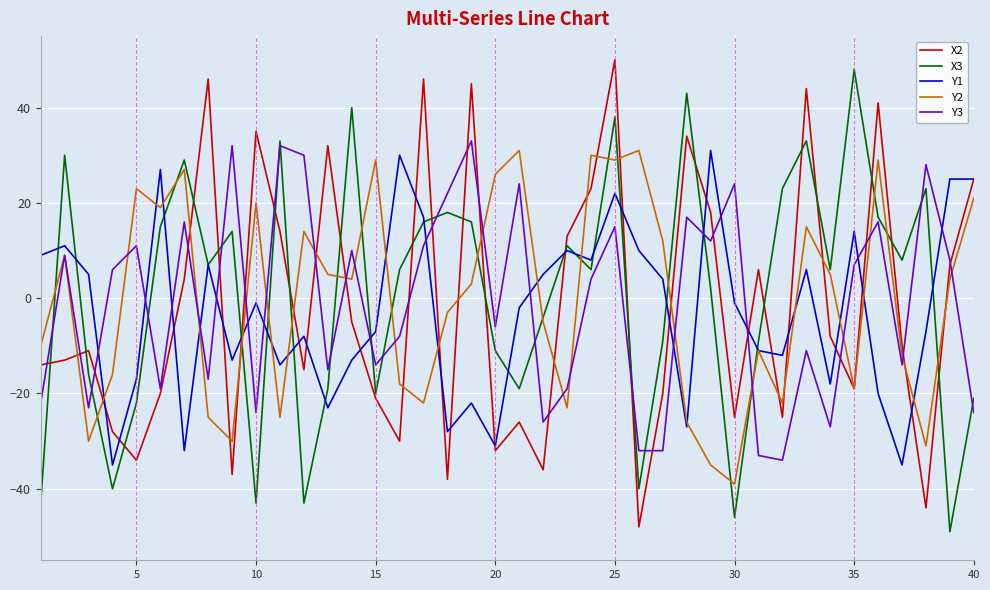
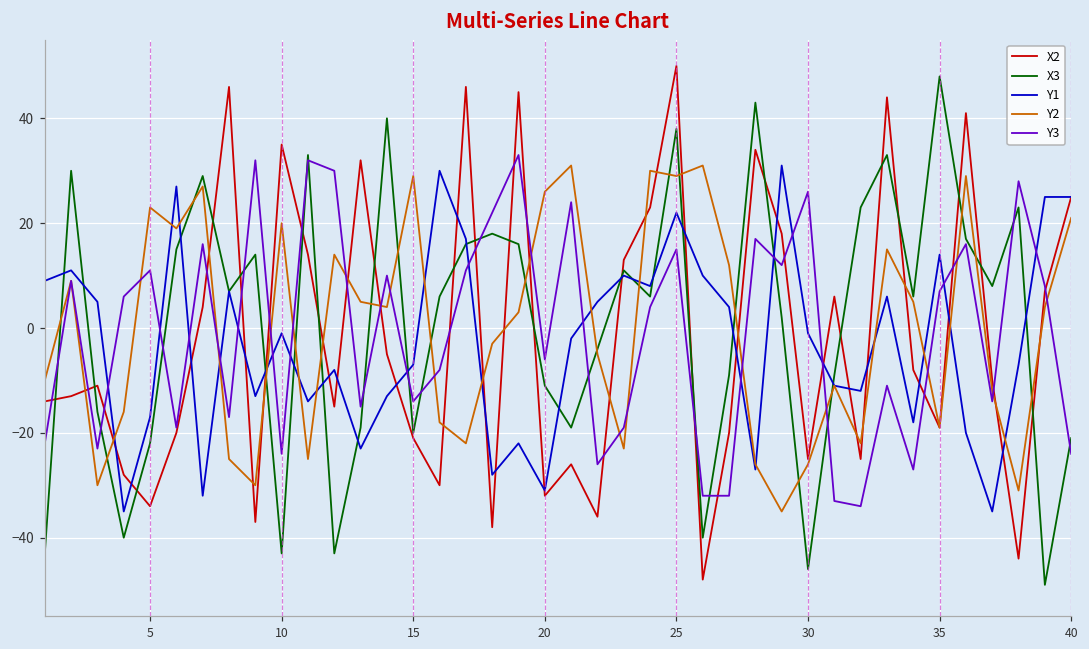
  {
    "X2": {
      "5": -34,
      "10": 35,
      "15": -21,
      "20": -32,
      "25": 50,
      "30": -25
    },
    "X3": {
      "5": -22,
      "10": -43,
      "15": -20,
      "20": -11,
      "25": 38,
      "30": -46,
      "35": 48,
      "40": -21
    },
    "Y1": {
      "5": -17,
      "10": -1,
      "15": -7,
      "20": -31,
      "25": 22,
      "30": -1,
      "35": 14
    },
    "Y2": {
      "5": 23,
      "10": 20,
      "15": 29,
      "20": 26,
      "25": 29,
-     "30": -39,
+     "30": -26,
      "40": 21
    },
    "Y3": {
      "5": 11,
      "10": -24,
      "15": -14,
      "20": -6,
      "25": 15,
-     "30": 24,
+     "30": 26,
      "35": 7,
      "40": -24
    }
  }
